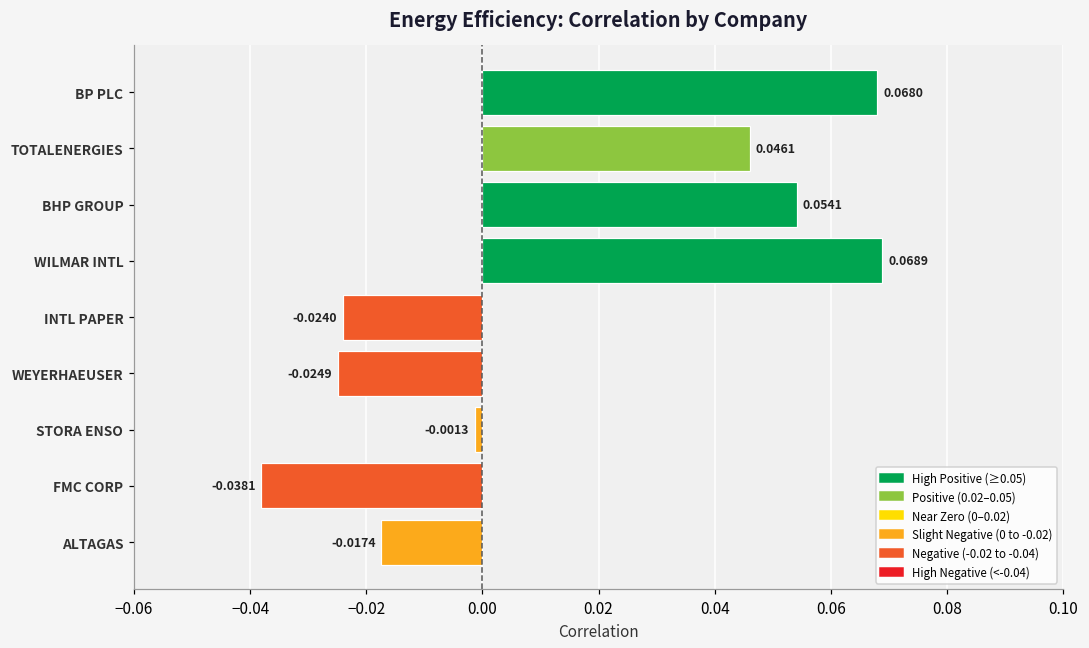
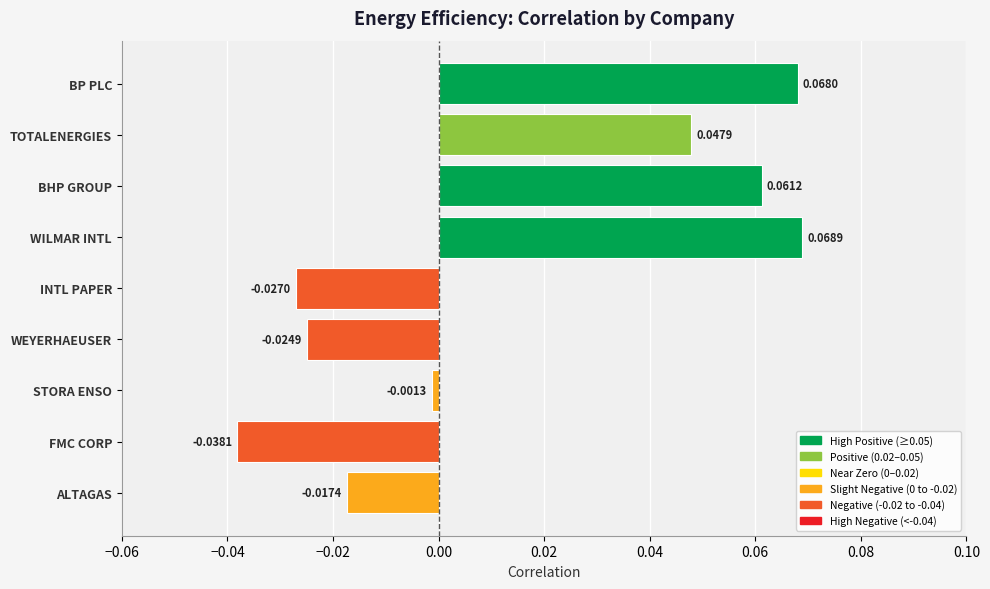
  {
    "BP PLC": 0.0680,
-   "TOTALENERGIES": 0.0461,
-   "BHP GROUP": 0.0541,
+   "TOTALENERGIES": 0.0479,
+   "BHP GROUP": 0.0612,
    "WILMAR INTL": 0.0689,
-   "INTL PAPER": -0.0240,
+   "INTL PAPER": -0.0270,
    "WEYERHAEUSER": -0.0249,
    "STORA ENSO": -0.0013,
    "FMC CORP": -0.0381,
    "ALTAGAS": -0.0174
  }
